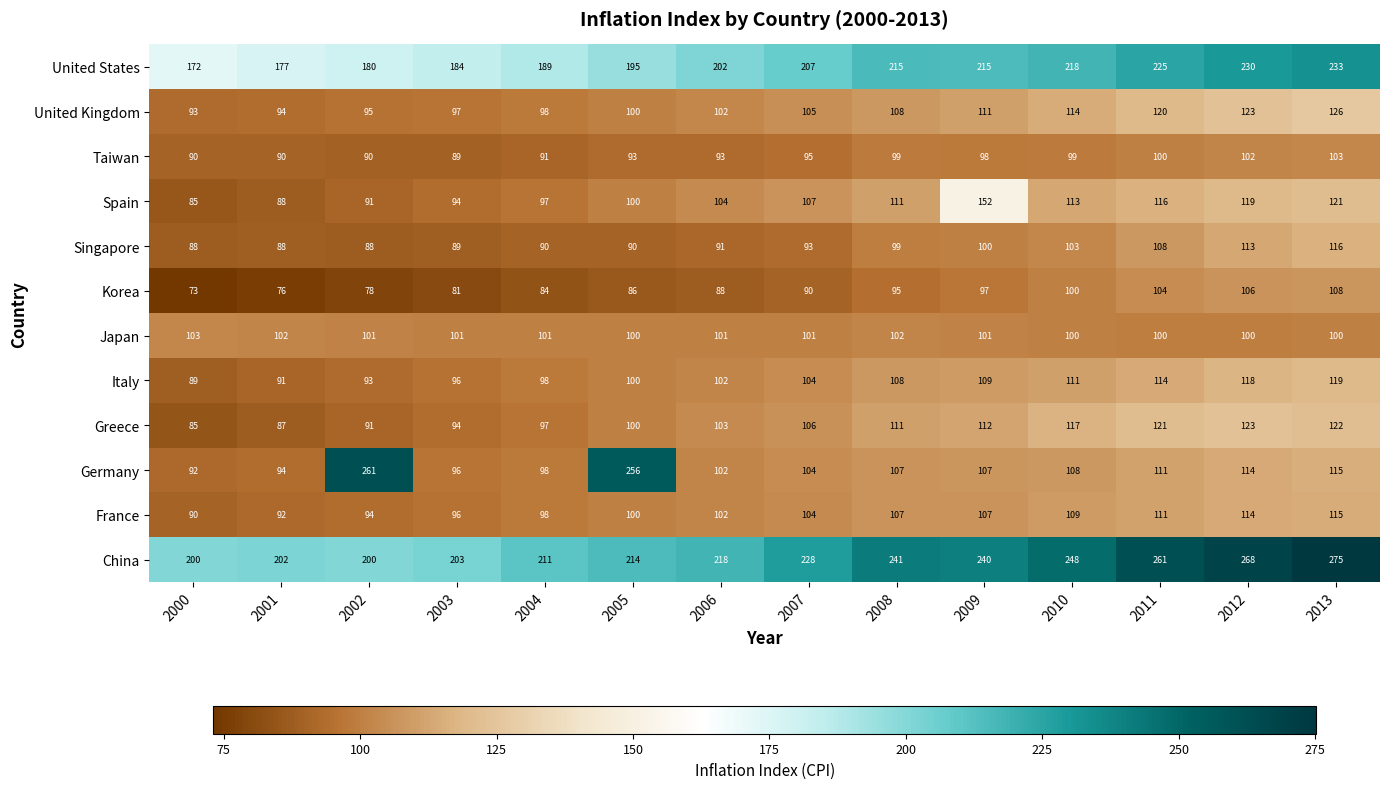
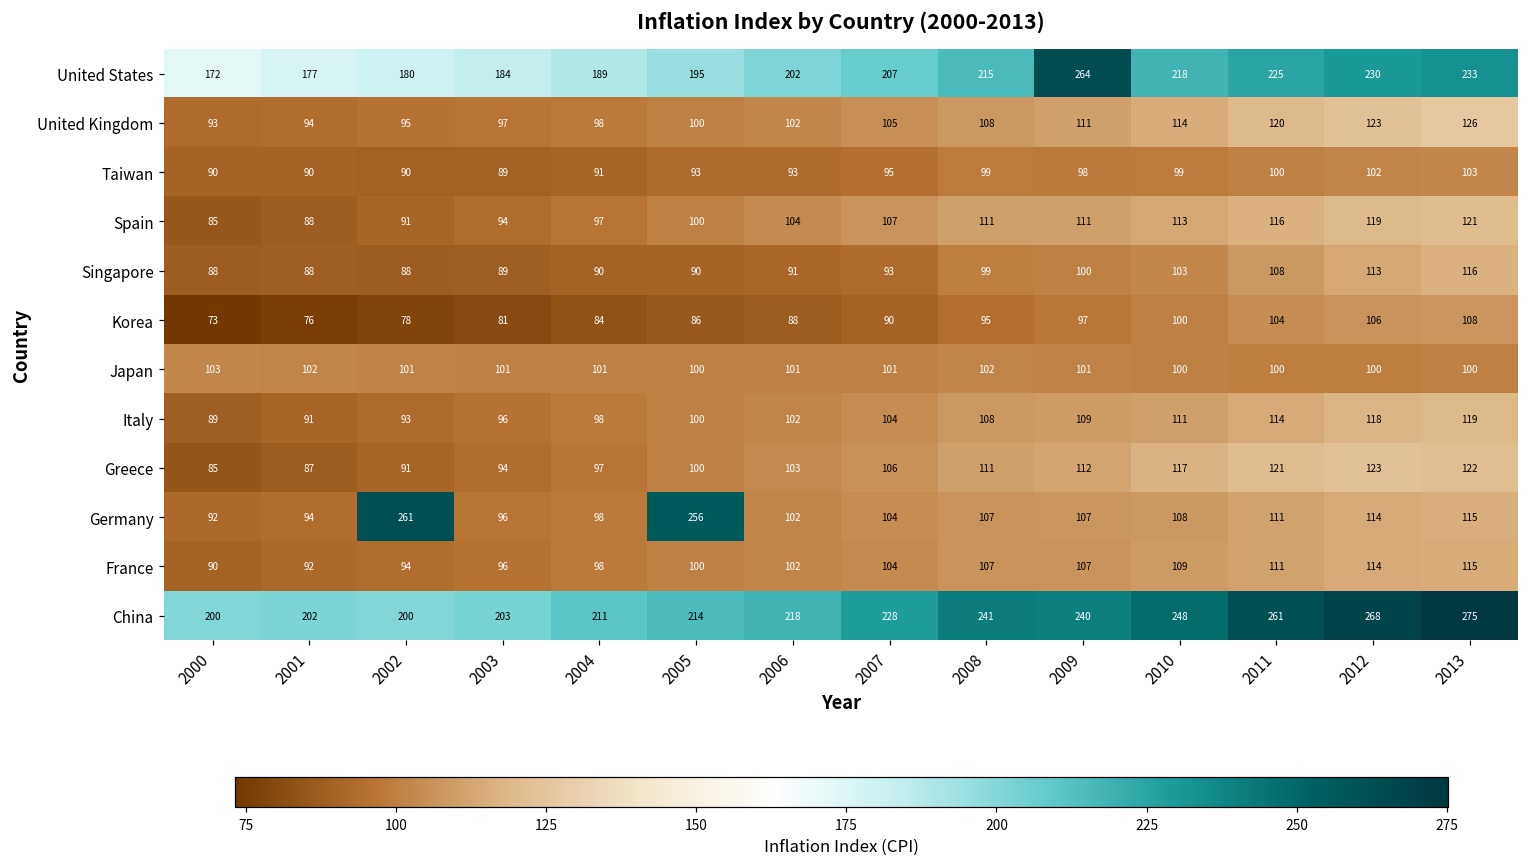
  {
    "United States": {
      "2000": 172,
      "2001": 177,
      "2002": 180,
      "2003": 184,
      "2004": 189,
      "2005": 195,
      "2006": 202,
      "2007": 207,
      "2008": 215,
-     "2009": 215,
+     "2009": 264,
      "2010": 218,
      "2011": 225,
      "2012": 230,
      "2013": 233
    },
    "United Kingdom": {
      "2000": 93,
      "2001": 94,
      "2002": 95,
      "2003": 97,
      "2004": 98,
      "2005": 100,
      "2006": 102,
      "2007": 105,
      "2008": 108,
      "2009": 111,
      "2010": 114,
      "2011": 120,
      "2012": 123,
      "2013": 126
    },
    "Taiwan": {
      "2000": 90,
      "2001": 90,
      "2002": 90,
      "2003": 89,
      "2004": 91,
      "2005": 93,
      "2006": 93,
      "2007": 95,
      "2008": 99,
      "2009": 98,
      "2010": 99,
      "2011": 100,
      "2012": 102,
      "2013": 103
    },
    "Spain": {
      "2000": 85,
      "2001": 88,
      "2002": 91,
      "2003": 94,
      "2004": 97,
      "2005": 100,
      "2006": 104,
      "2007": 107,
      "2008": 111,
-     "2009": 152,
+     "2009": 111,
      "2010": 113,
      "2011": 116,
      "2012": 119,
      "2013": 121
    },
    "Singapore": {
      "2000": 88,
      "2001": 88,
      "2002": 88,
      "2003": 89,
      "2004": 90,
      "2005": 90,
      "2006": 91,
      "2007": 93,
      "2008": 99,
      "2009": 100,
      "2010": 103,
      "2011": 108,
      "2012": 113,
      "2013": 116
    },
    "Korea": {
      "2000": 73,
      "2001": 76,
      "2002": 78,
      "2003": 81,
      "2004": 84,
      "2005": 86,
      "2006": 88,
      "2007": 90,
      "2008": 95,
      "2009": 97,
      "2010": 100,
      "2011": 104,
      "2012": 106,
      "2013": 108
    },
    "Japan": {
      "2000": 103,
      "2001": 102,
      "2002": 101,
      "2003": 101,
      "2004": 101,
      "2005": 100,
      "2006": 101,
      "2007": 101,
      "2008": 102,
      "2009": 101,
      "2010": 100,
      "2011": 100,
      "2012": 100,
      "2013": 100
    },
    "Italy": {
      "2000": 89,
      "2001": 91,
      "2002": 93,
      "2003": 96,
      "2004": 98,
      "2005": 100,
      "2006": 102,
      "2007": 104,
      "2008": 108,
      "2009": 109,
      "2010": 111,
      "2011": 114,
      "2012": 118,
      "2013": 119
    },
    "Greece": {
      "2000": 85,
      "2001": 87,
      "2002": 91,
      "2003": 94,
      "2004": 97,
      "2005": 100,
      "2006": 103,
      "2007": 106,
      "2008": 111,
      "2009": 112,
      "2010": 117,
      "2011": 121,
      "2012": 123,
      "2013": 122
    },
    "Germany": {
      "2000": 92,
      "2001": 94,
      "2002": 261,
      "2003": 96,
      "2004": 98,
      "2005": 256,
      "2006": 102,
      "2007": 104,
      "2008": 107,
      "2009": 107,
      "2010": 108,
      "2011": 111,
      "2012": 114,
      "2013": 115
    },
    "France": {
      "2000": 90,
      "2001": 92,
      "2002": 94,
      "2003": 96,
      "2004": 98,
      "2005": 100,
      "2006": 102,
      "2007": 104,
      "2008": 107,
      "2009": 107,
      "2010": 109,
      "2011": 111,
      "2012": 114,
      "2013": 115
    },
    "China": {
      "2000": 200,
      "2001": 202,
      "2002": 200,
      "2003": 203,
      "2004": 211,
      "2005": 214,
      "2006": 218,
      "2007": 228,
      "2008": 241,
      "2009": 240,
      "2010": 248,
      "2011": 261,
      "2012": 268,
      "2013": 275
    }
  }
